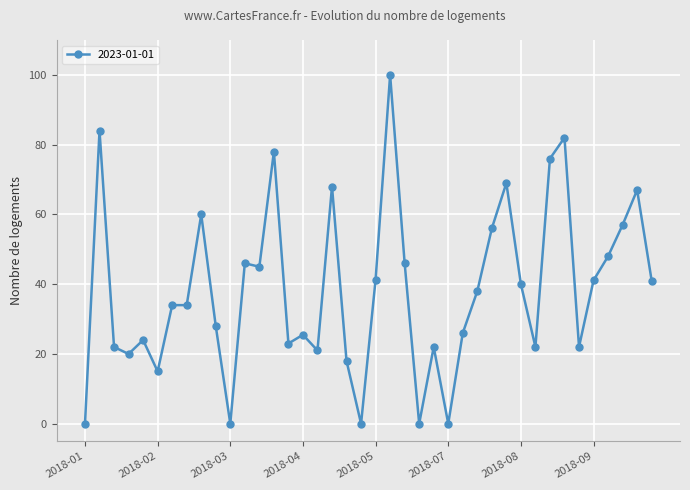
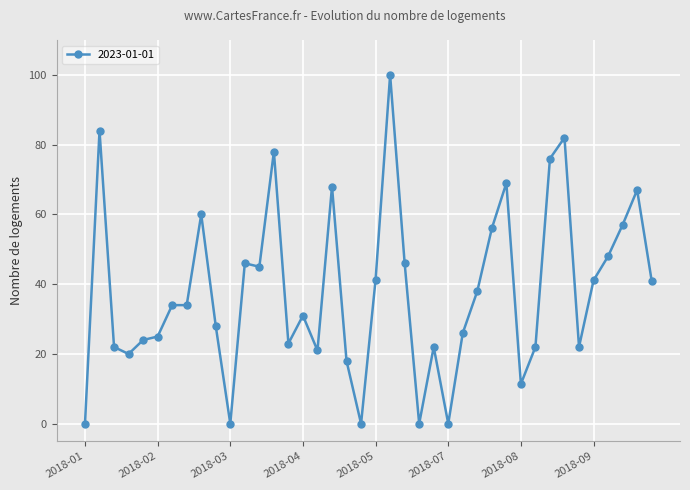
  {
    "2018-01": 0,
-   "2018-02": 15,
+   "2018-02": 25,
    "2018-03": 0,
-   "2018-04": 26,
+   "2018-04": 31,
    "2018-05": 41,
    "2018-07": 0,
-   "2018-08": 40,
+   "2018-08": 11,
    "2018-09": 41
  }
